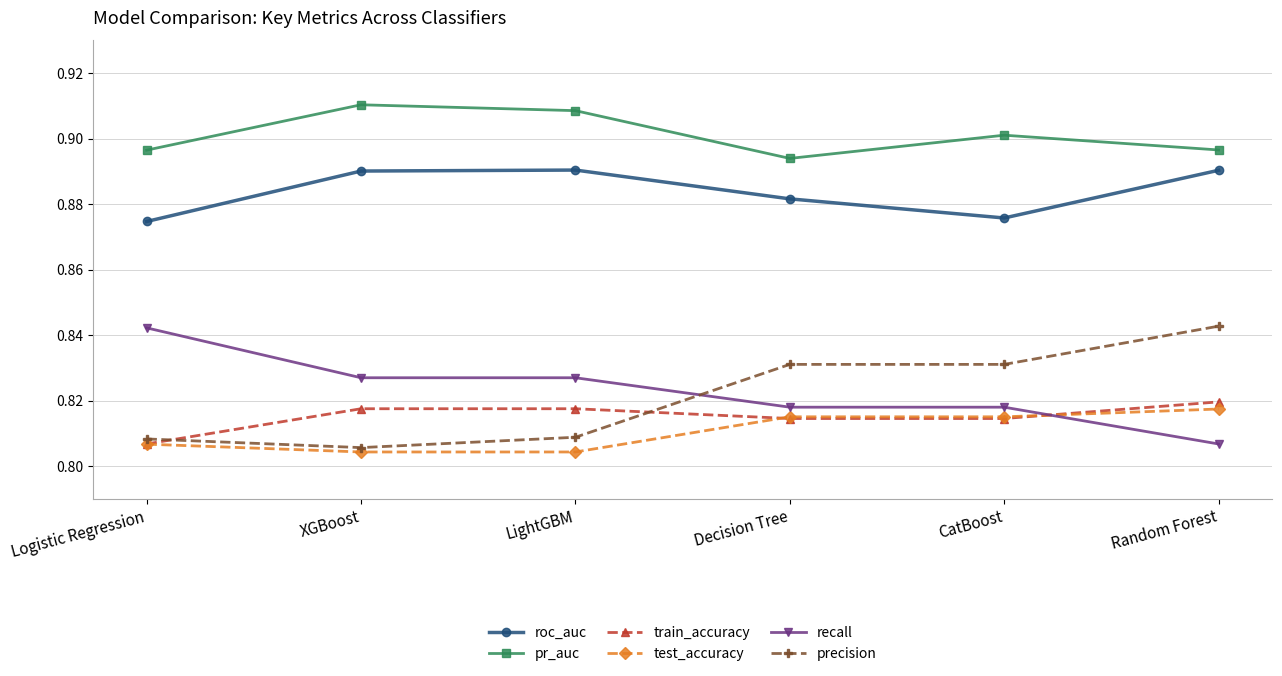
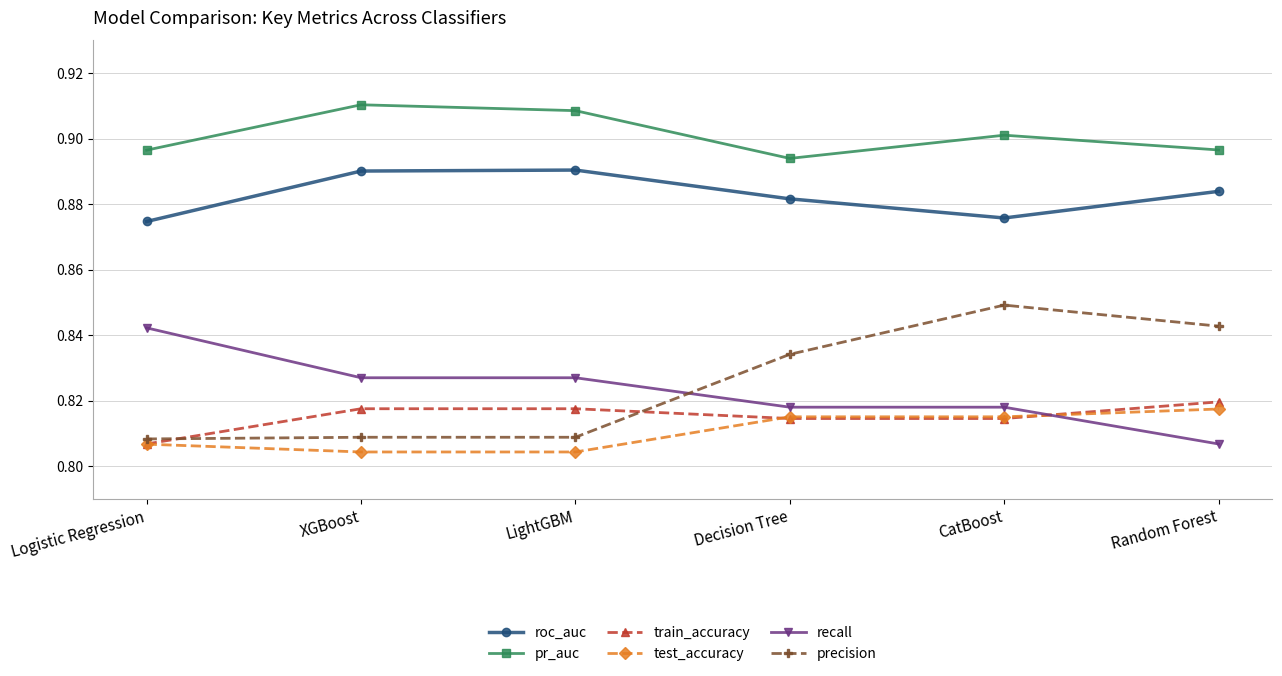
  {
    "roc_auc": {
      "Logistic Regression": 0.875,
      "XGBoost": 0.890,
      "LightGBM": 0.890,
      "Decision Tree": 0.882,
      "CatBoost": 0.876,
-     "Random Forest": 0.890
+     "Random Forest": 0.884
    },
    "pr_auc": {
      "Logistic Regression": 0.896,
      "XGBoost": 0.910,
      "LightGBM": 0.909,
      "Decision Tree": 0.894,
      "CatBoost": 0.901,
      "Random Forest": 0.897
    },
    "train_accuracy": {
      "XGBoost": 0.818,
      "LightGBM": 0.818,
      "Random Forest": 0.820
    },
    "test_accuracy": {
      "XGBoost": 0.804,
      "LightGBM": 0.804,
      "Random Forest": 0.817
    },
    "recall": {
      "Logistic Regression": 0.842,
      "XGBoost": 0.827,
      "LightGBM": 0.827,
      "Decision Tree": 0.818,
      "CatBoost": 0.818,
      "Random Forest": 0.807
    },
    "precision": {
      "Logistic Regression": 0.808,
-     "XGBoost": 0.806,
+     "XGBoost": 0.809,
      "LightGBM": 0.809,
-     "Decision Tree": 0.831,
-     "CatBoost": 0.831,
+     "Decision Tree": 0.834,
+     "CatBoost": 0.849,
      "Random Forest": 0.843
    }
  }
